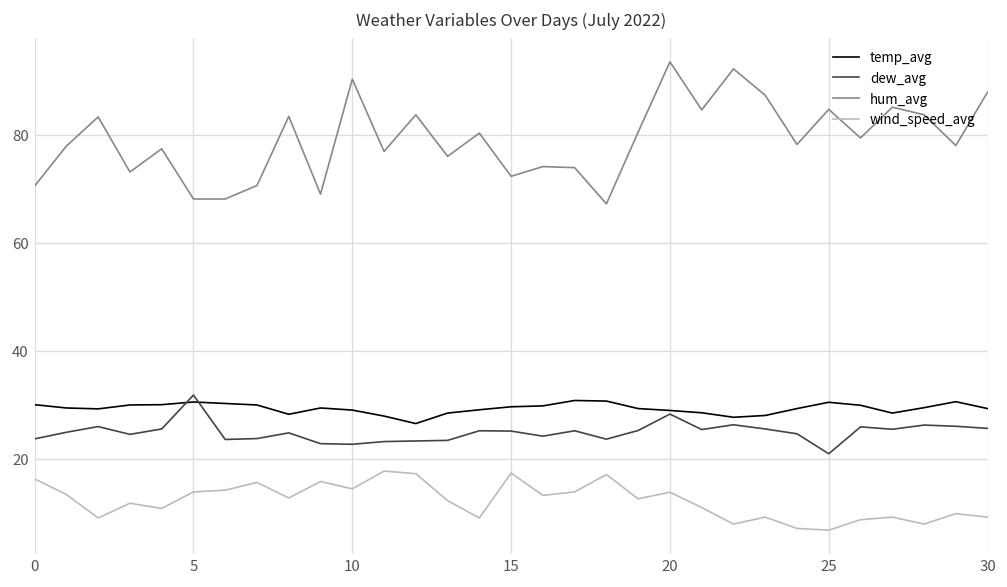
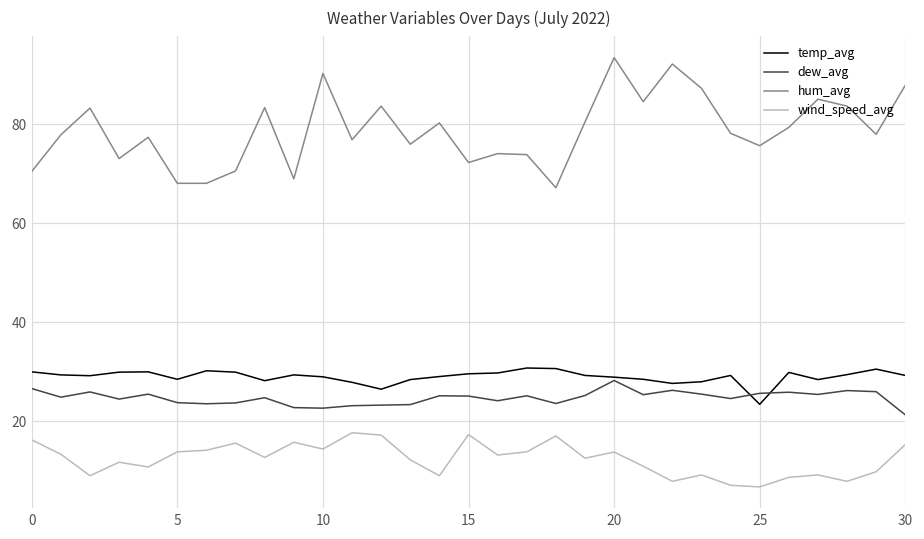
  {
    "temp_avg": {
      "0": 30,
-     "5": 31,
+     "5": 29,
      "10": 29,
      "15": 30,
      "20": 29,
-     "25": 30,
+     "25": 23,
      "30": 29
    },
    "dew_avg": {
-     "0": 24,
-     "5": 32,
+     "0": 27,
+     "5": 24,
      "10": 23,
      "15": 25,
      "20": 28,
-     "25": 21,
-     "30": 26
+     "25": 26,
+     "30": 21
    },
    "hum_avg": {
      "0": 71,
      "5": 68,
      "10": 90,
      "15": 72,
      "20": 94,
-     "25": 85,
+     "25": 76,
      "30": 88
    },
    "wind_speed_avg": {
      "0": 16,
      "5": 14,
      "10": 14,
      "15": 17,
      "20": 14,
      "25": 7,
-     "30": 9
+     "30": 15
    }
  }
